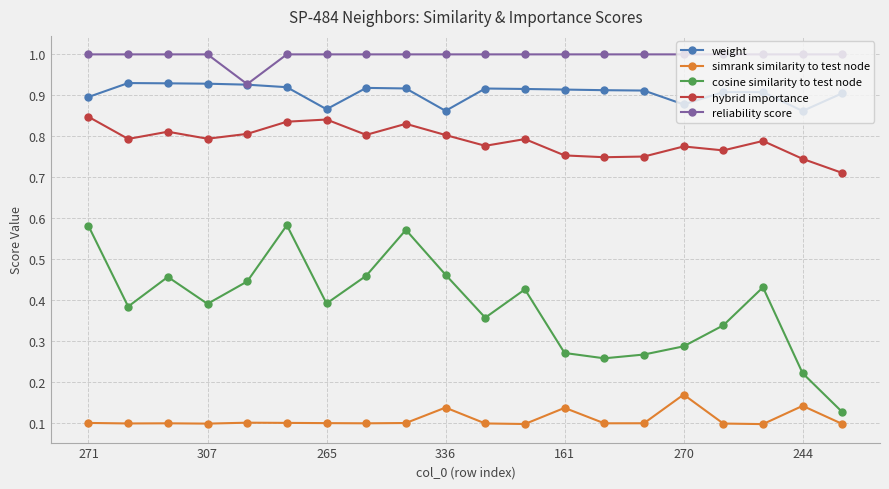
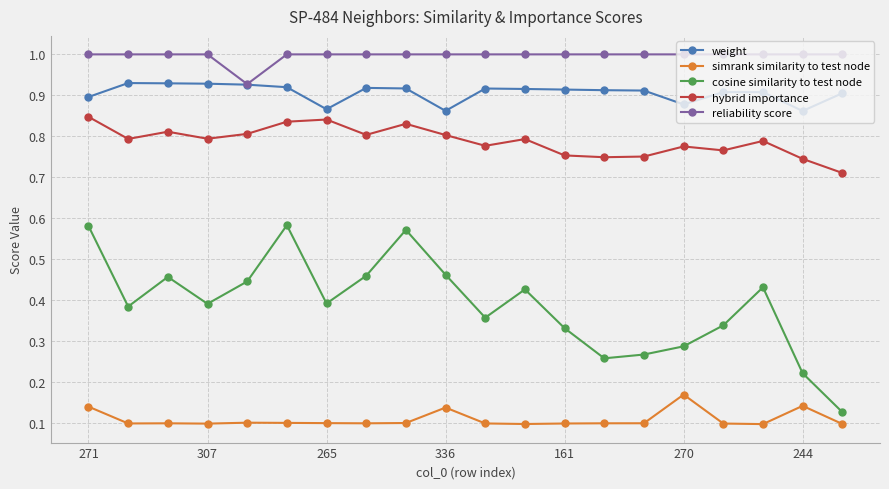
  {
    "weight": {
      "271": 0.90,
      "307": 0.93,
      "265": 0.87,
      "336": 0.86,
      "161": 0.91
    },
    "simrank similarity to test node": {
-     "271": 0.10,
+     "271": 0.14,
      "307": 0.10,
      "265": 0.10,
      "336": 0.14,
-     "161": 0.14,
+     "161": 0.10,
      "270": 0.17,
      "244": 0.14
    },
    "cosine similarity to test node": {
      "271": 0.58,
      "307": 0.39,
      "265": 0.39,
      "336": 0.46,
-     "161": 0.27,
+     "161": 0.33,
      "270": 0.29,
      "244": 0.22
    },
    "hybrid importance": {
      "271": 0.85,
      "307": 0.79,
      "265": 0.84,
      "336": 0.80,
      "161": 0.75,
      "270": 0.78,
      "244": 0.75
    },
    "reliability score": {
      "271": 1.00,
      "307": 1.00,
      "265": 1.00,
      "336": 1.00,
      "161": 1.00
    }
  }
